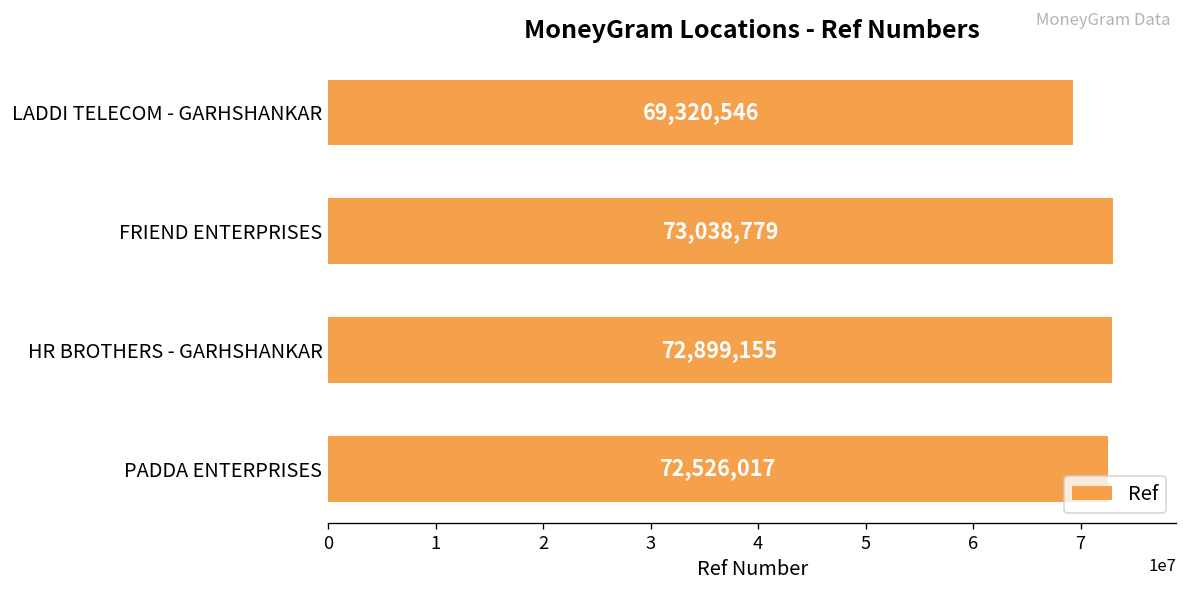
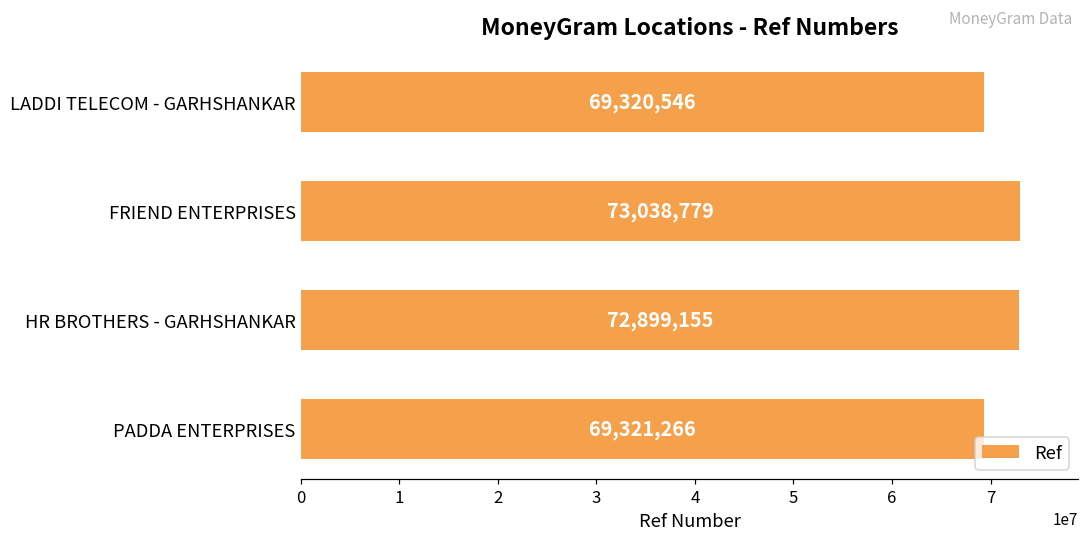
  {
    "LADDI TELECOM - GARHSHANKAR": "69,320,546",
    "FRIEND ENTERPRISES": "73,038,779",
    "HR BROTHERS - GARHSHANKAR": "72,899,155",
-   "PADDA ENTERPRISES": "72,526,017"
+   "PADDA ENTERPRISES": "69,321,266"
  }
